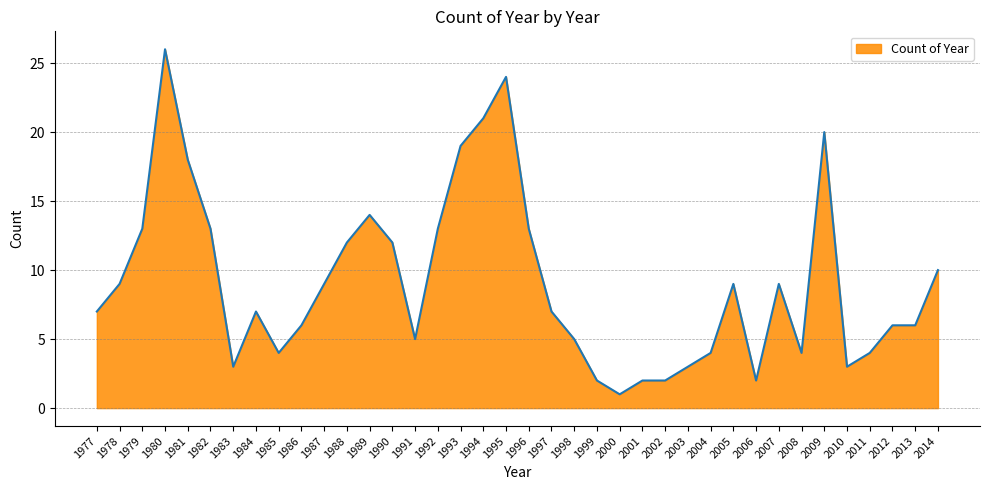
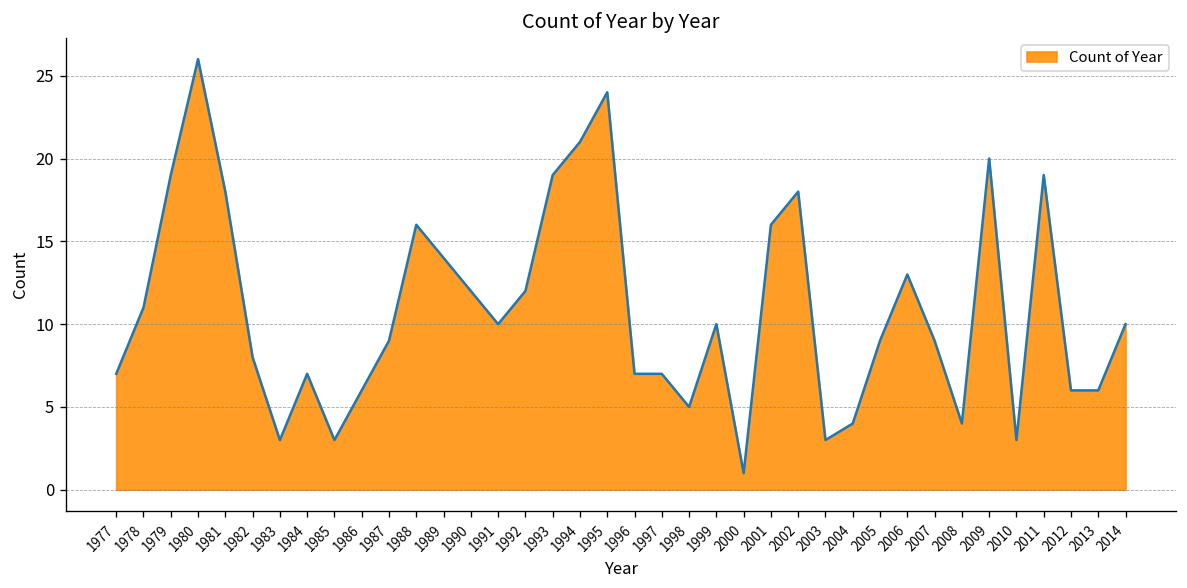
  {
    "1977": 7,
-   "1978": 9,
-   "1979": 13,
+   "1978": 11,
+   "1979": 19,
    "1980": 26,
    "1981": 18,
-   "1982": 13,
+   "1982": 8,
    "1983": 3,
    "1984": 7,
-   "1985": 4,
+   "1985": 3,
    "1986": 6,
    "1987": 9,
-   "1988": 12,
+   "1988": 16,
    "1989": 14,
    "1990": 12,
-   "1991": 5,
-   "1992": 13,
+   "1991": 10,
+   "1992": 12,
    "1993": 19,
    "1994": 21,
    "1995": 24,
-   "1996": 13,
+   "1996": 7,
    "1997": 7,
    "1998": 5,
-   "1999": 2,
+   "1999": 10,
    "2000": 1,
-   "2001": 2,
-   "2002": 2,
+   "2001": 16,
+   "2002": 18,
    "2003": 3,
    "2004": 4,
    "2005": 9,
-   "2006": 2,
+   "2006": 13,
    "2007": 9,
    "2008": 4,
    "2009": 20,
    "2010": 3,
-   "2011": 4,
+   "2011": 19,
    "2012": 6,
    "2013": 6,
    "2014": 10
  }
